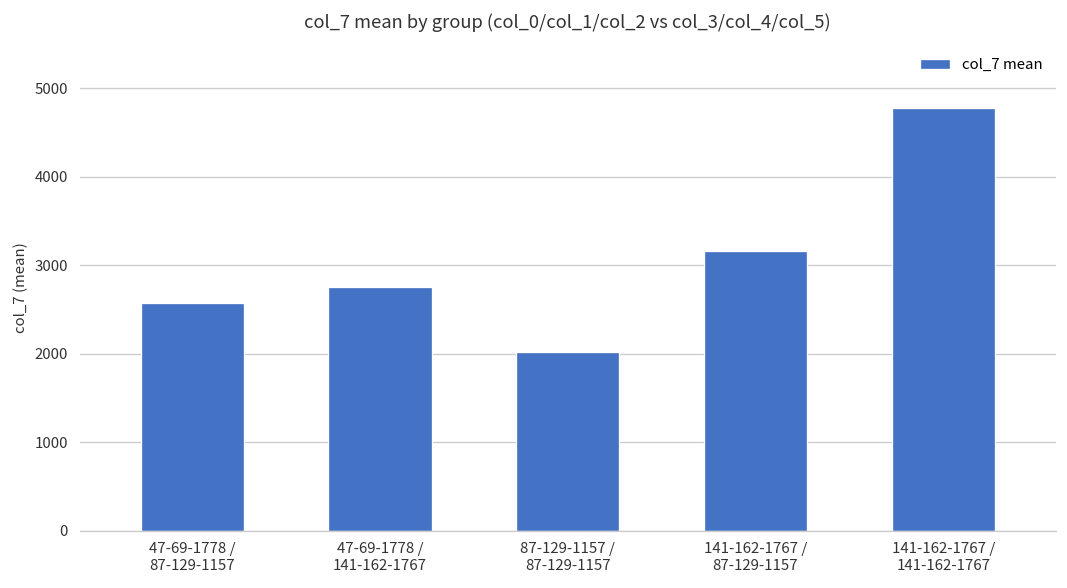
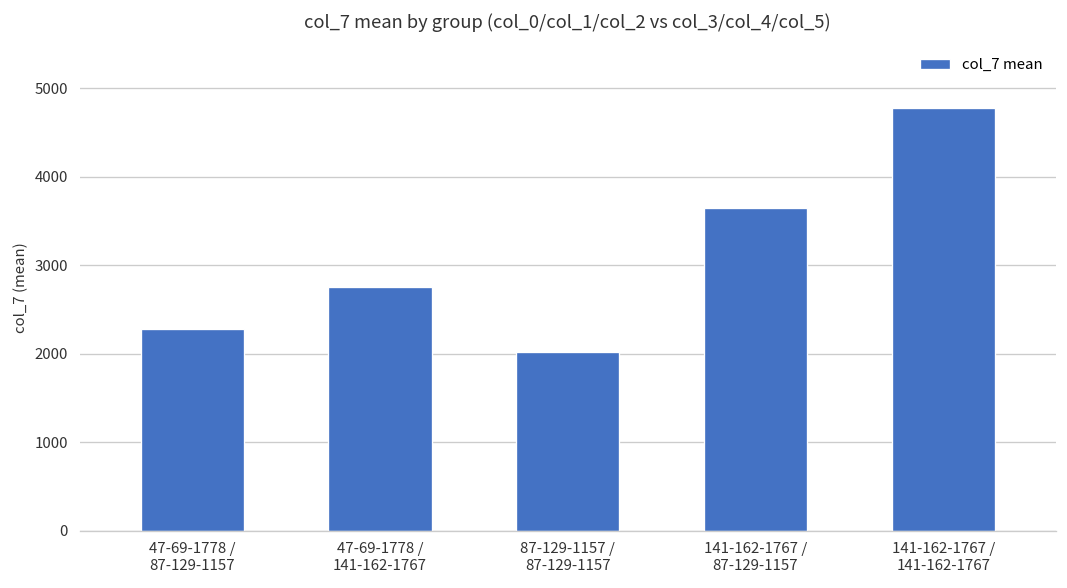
  {
-   "47-69-1778 / 87-129-1157": 2600,
+   "47-69-1778 / 87-129-1157": 2300,
    "47-69-1778 / 141-162-1767": 2800,
    "87-129-1157 / 87-129-1157": 2000,
-   "141-162-1767 / 87-129-1157": 3200,
+   "141-162-1767 / 87-129-1157": 3600,
    "141-162-1767 / 141-162-1767": 4800
  }
